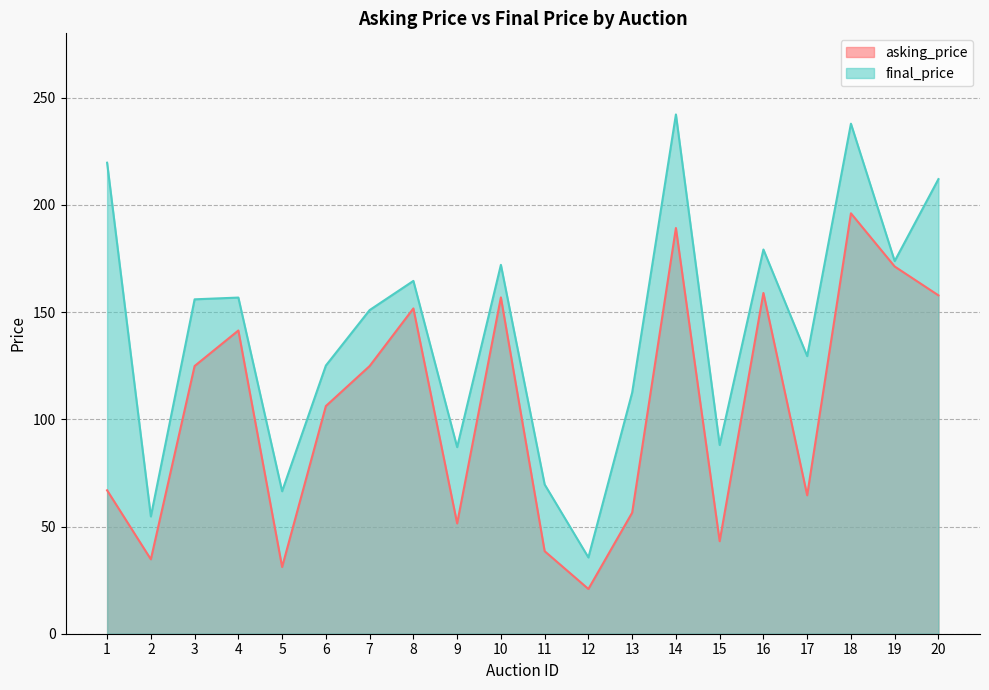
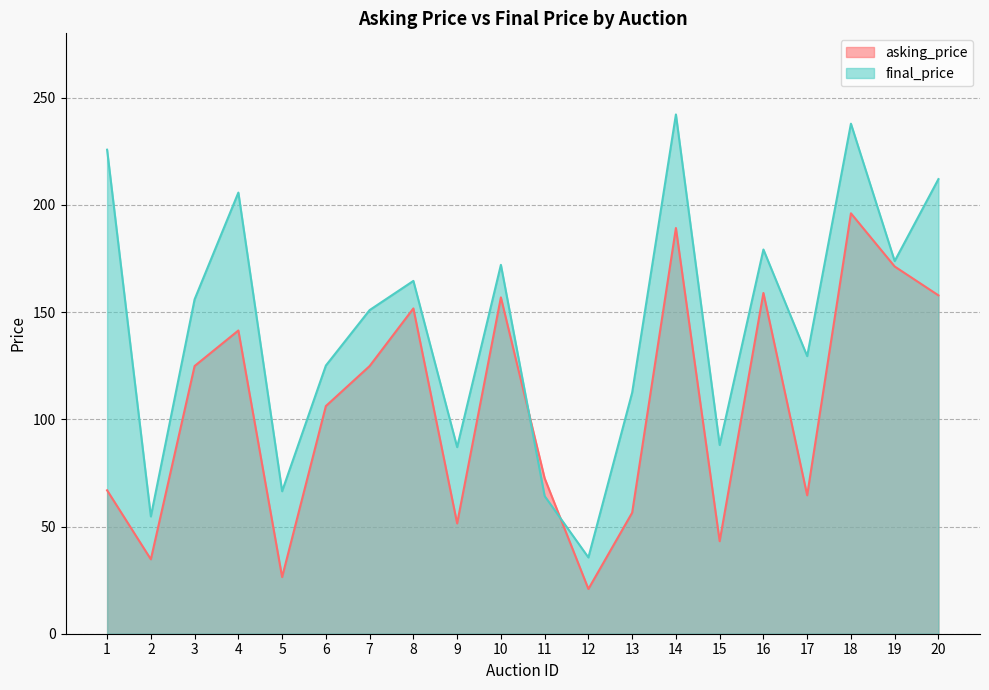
  {
    "asking_price": {
      "1": 67,
      "2": 35,
      "3": 125,
      "4": 141,
-     "5": 31,
+     "5": 26,
      "6": 106,
      "7": 125,
      "8": 152,
      "9": 51,
      "10": 157,
-     "11": 39,
+     "11": 73,
      "12": 21,
      "13": 56,
      "14": 189,
      "15": 43,
      "16": 159,
      "17": 65,
      "18": 196,
      "19": 171,
      "20": 158
    },
    "final_price": {
-     "1": 220,
+     "1": 226,
      "2": 55,
      "3": 156,
-     "4": 157,
+     "4": 206,
      "5": 66,
      "6": 125,
      "7": 151,
      "8": 165,
      "9": 87,
      "10": 172,
-     "11": 70,
+     "11": 64,
      "12": 36,
      "13": 112,
      "14": 242,
      "15": 88,
      "16": 179,
      "17": 129,
      "18": 238,
      "19": 174,
      "20": 212
    }
  }
